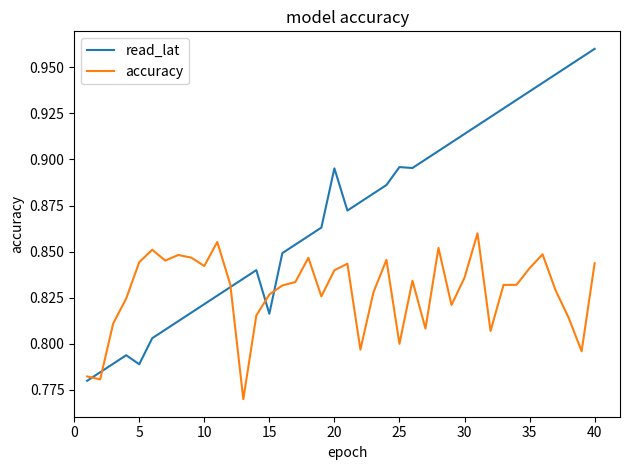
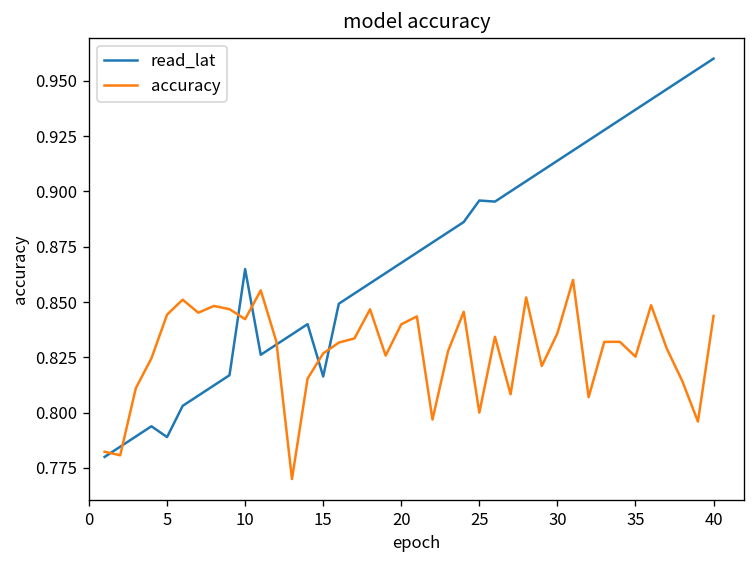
  {
    "read_lat": {
      "5": 0.789,
-     "10": 0.822,
+     "10": 0.865,
      "15": 0.816,
-     "20": 0.895,
+     "20": 0.868,
      "25": 0.896,
      "30": 0.914,
      "35": 0.937,
      "40": 0.960
    },
    "accuracy": {
      "5": 0.844,
      "10": 0.842,
      "15": 0.827,
      "20": 0.840,
      "25": 0.800,
      "30": 0.836,
-     "35": 0.841,
+     "35": 0.825,
      "40": 0.844
    }
  }
